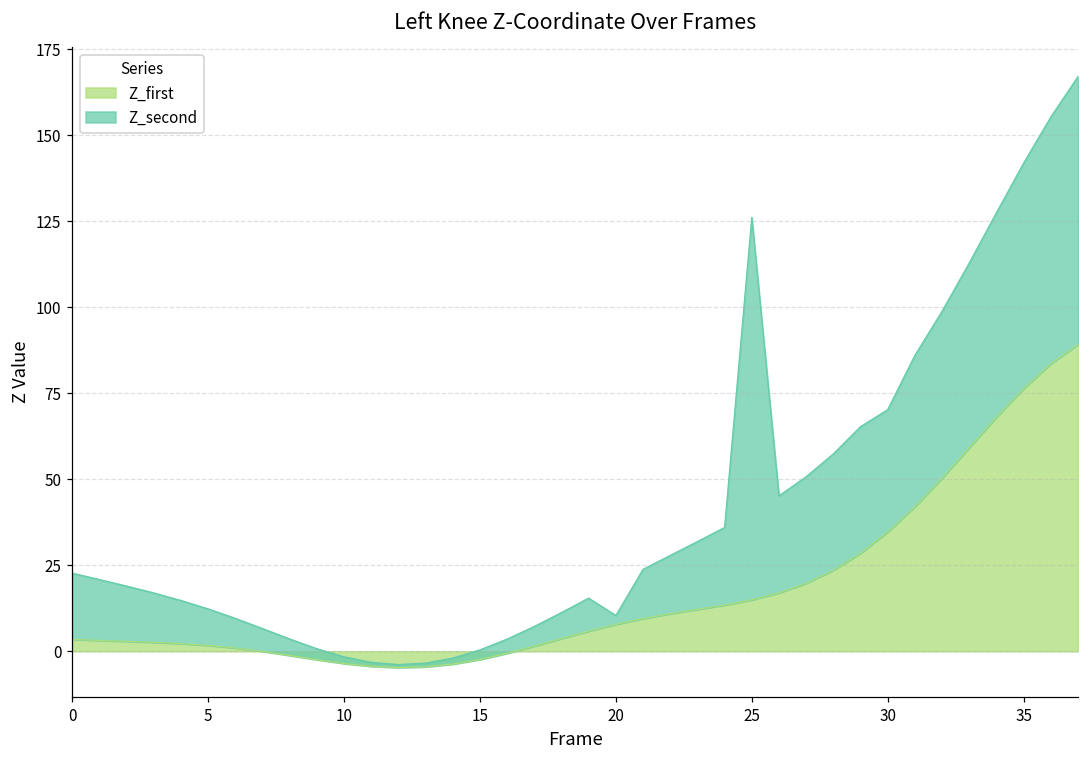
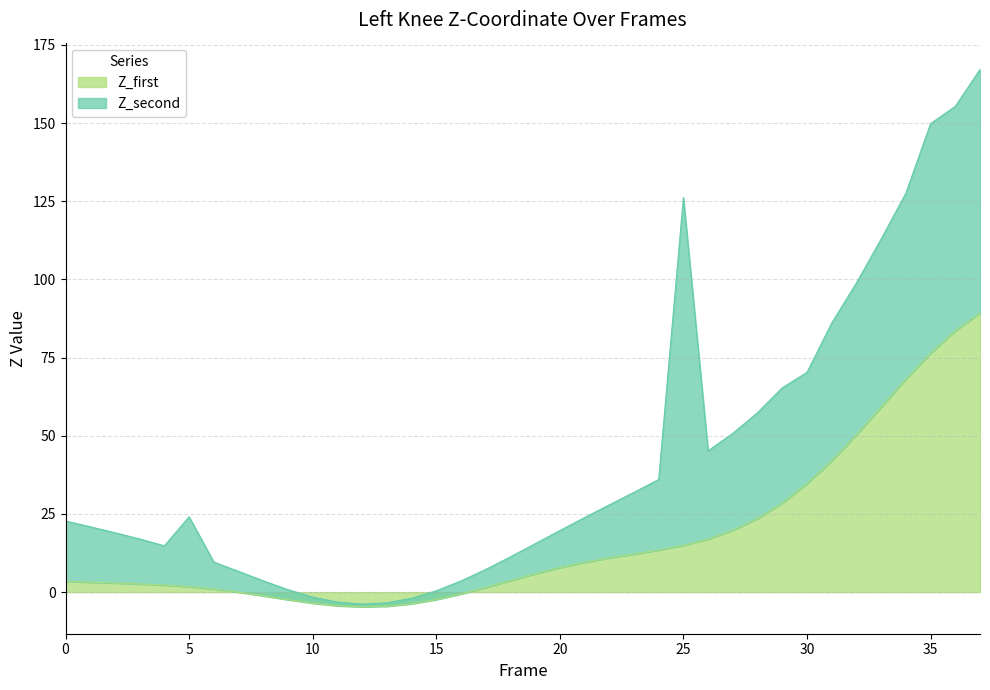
  {
    "Z_second": {
      "0": 19,
-     "5": 11,
+     "5": 22,
      "10": -2,
-     "20": 3,
+     "20": 12,
      "25": 111,
      "30": 36,
-     "35": 66
+     "35": 73
    }
  }
